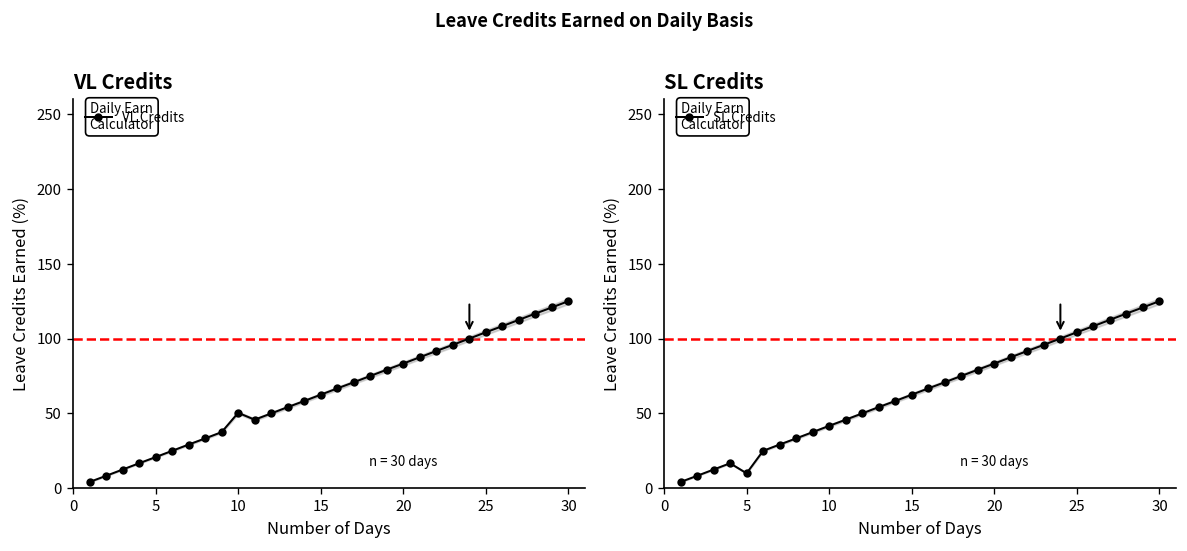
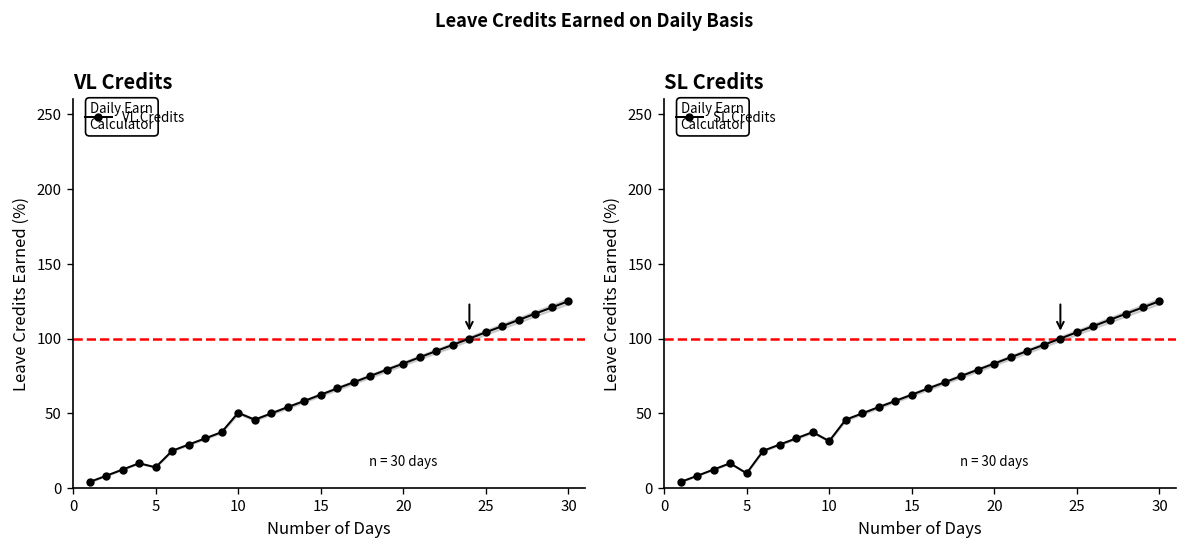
  {
    "VL Credits": {
      "VL Credits": {
-       "5": 21
+       "5": 14
      }
    },
    "SL Credits": {
      "SL Credits": {
-       "10": 42
+       "10": 32
      }
    }
  }
